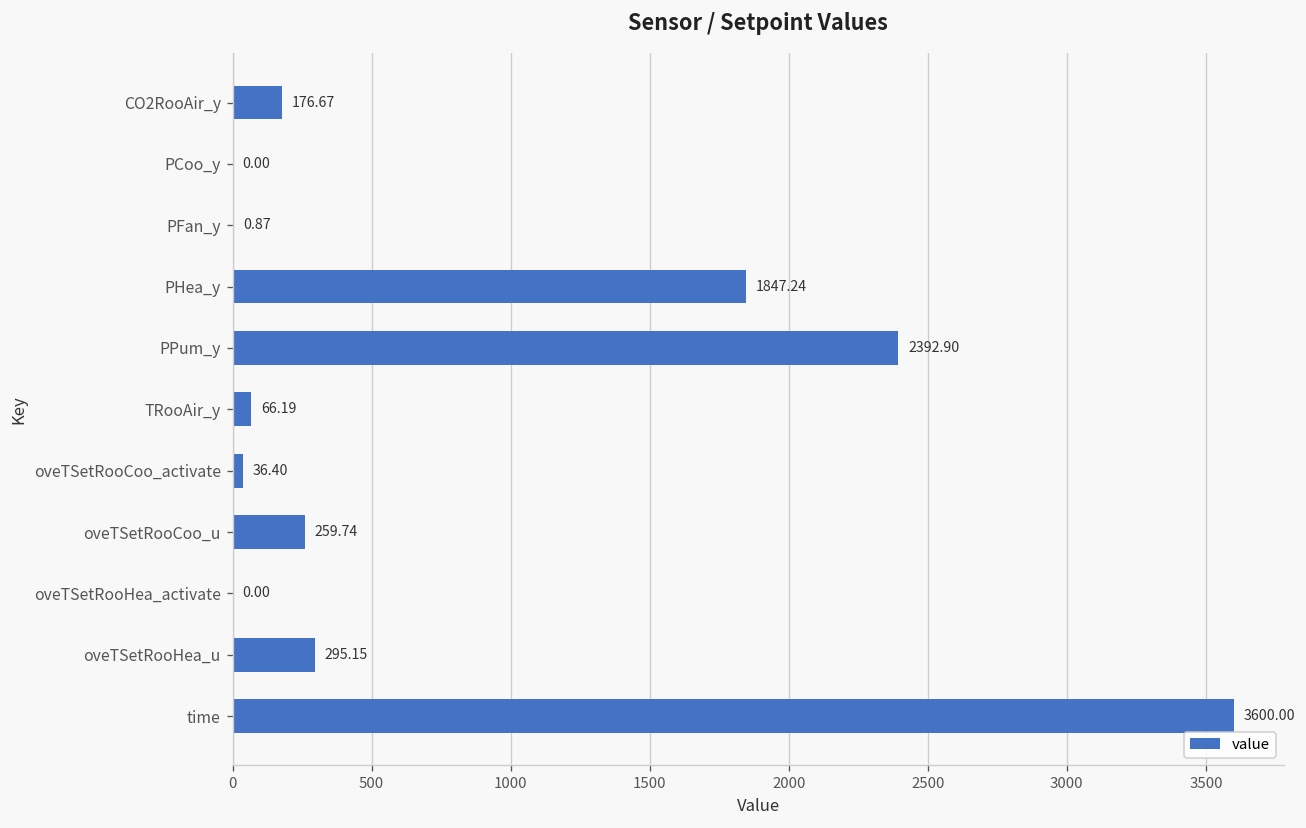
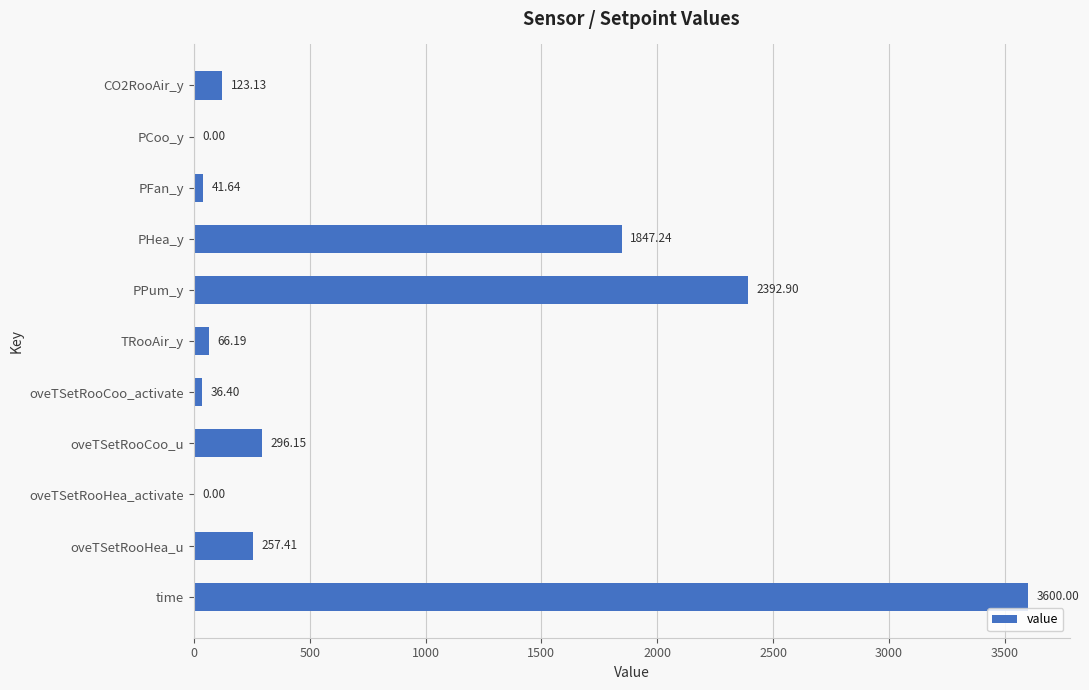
  {
-   "CO2RooAir_y": 176.67,
+   "CO2RooAir_y": 123.13,
    "PCoo_y": 0.00,
-   "PFan_y": 0.87,
+   "PFan_y": 41.64,
    "PHea_y": 1847.24,
    "PPum_y": 2392.90,
    "TRooAir_y": 66.19,
    "oveTSetRooCoo_activate": 36.40,
-   "oveTSetRooCoo_u": 259.74,
+   "oveTSetRooCoo_u": 296.15,
    "oveTSetRooHea_activate": 0.00,
-   "oveTSetRooHea_u": 295.15,
+   "oveTSetRooHea_u": 257.41,
    "time": 3600.00
  }
